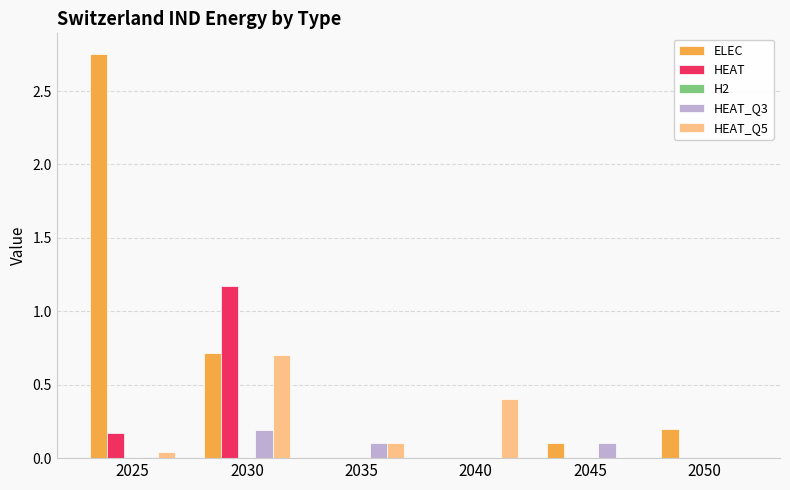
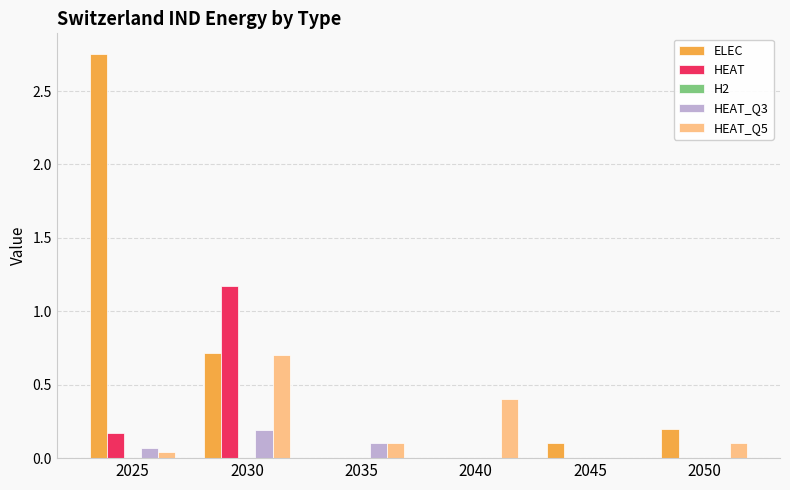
  {
    "ELEC": {
      "2025": 2.76,
      "2030": 0.71,
      "2035": 0.00,
      "2040": 0.00,
      "2045": 0.10,
      "2050": 0.20
    },
    "HEAT": {
      "2025": 0.17,
      "2030": 1.17,
      "2035": 0.00,
      "2040": 0.00,
      "2045": 0.00,
      "2050": 0.00
    },
    "H2": {
      "2025": 0.00,
      "2030": 0.00,
      "2035": 0.00,
      "2040": 0.00,
      "2045": 0.00,
      "2050": 0.00
    },
    "HEAT_Q3": {
-     "2025": 0.01,
+     "2025": 0.07,
      "2030": 0.19,
      "2035": 0.10,
      "2040": 0.00,
-     "2045": 0.1,
+     "2045": 0.0,
      "2050": 0.00
    },
    "HEAT_Q5": {
      "2025": 0.04,
      "2030": 0.7,
      "2035": 0.1,
      "2040": 0.4,
      "2045": 0.0,
-     "2050": 0.0
+     "2050": 0.1
    }
  }
